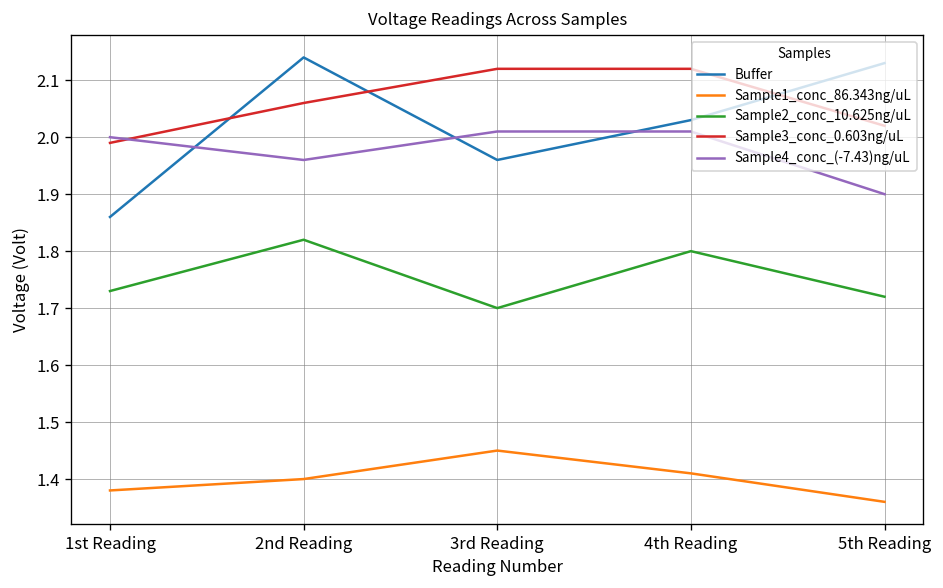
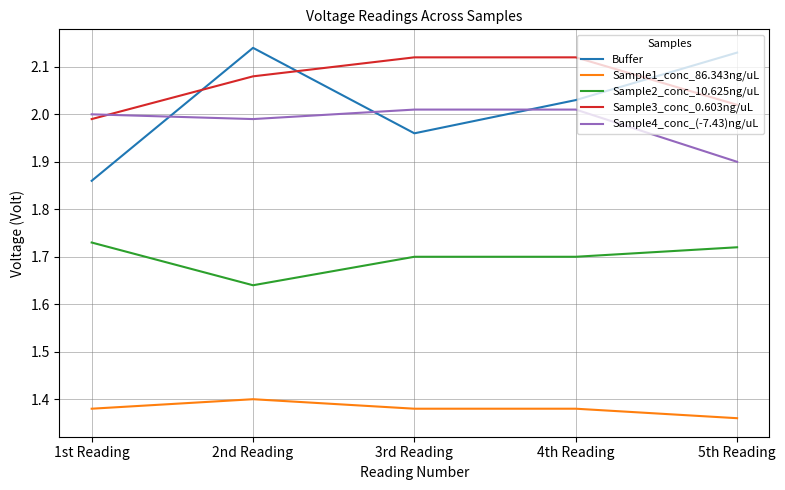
  {
    "Buffer": {
      "1st Reading": 1.86,
      "2nd Reading": 2.14,
      "3rd Reading": 1.96,
      "4th Reading": 2.03
    },
    "Sample1_conc_86.343ng/uL": {
      "1st Reading": 1.38,
      "2nd Reading": 1.40,
-     "3rd Reading": 1.45,
-     "4th Reading": 1.41,
+     "3rd Reading": 1.38,
+     "4th Reading": 1.38,
      "5th Reading": 1.36
    },
    "Sample2_conc_10.625ng/uL": {
      "1st Reading": 1.73,
-     "2nd Reading": 1.82,
+     "2nd Reading": 1.64,
      "3rd Reading": 1.70,
-     "4th Reading": 1.8,
+     "4th Reading": 1.7,
      "5th Reading": 1.72
    },
    "Sample3_conc_0.603ng/uL": {
      "1st Reading": 1.99,
-     "2nd Reading": 2.06,
+     "2nd Reading": 2.08,
      "3rd Reading": 2.12,
      "4th Reading": 2.12
    },
    "Sample4_conc_(-7.43)ng/uL": {
      "1st Reading": 2.00,
-     "2nd Reading": 1.96,
+     "2nd Reading": 1.99,
      "3rd Reading": 2.01,
      "4th Reading": 2.01,
      "5th Reading": 1.90
    }
  }
